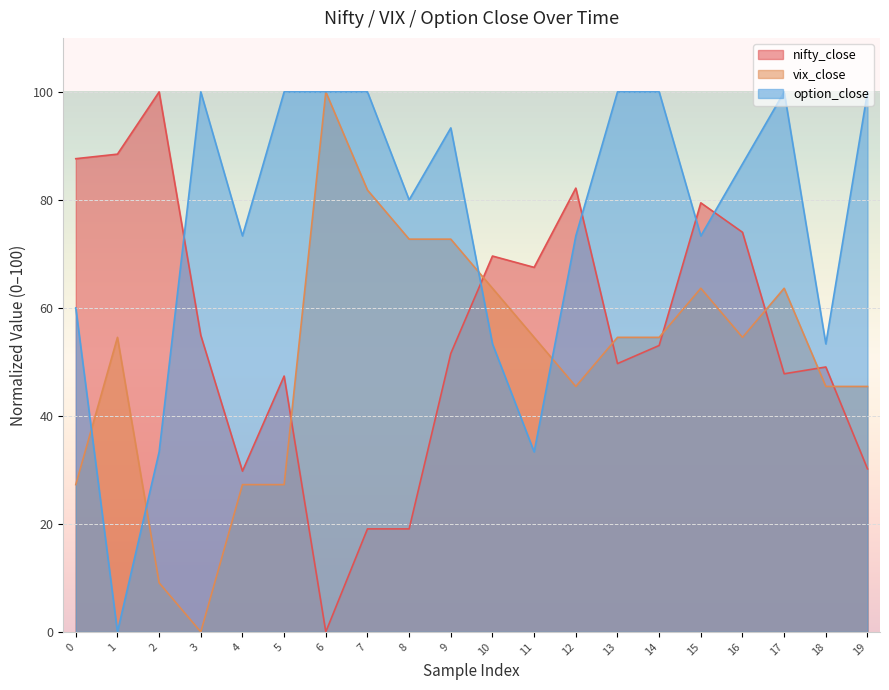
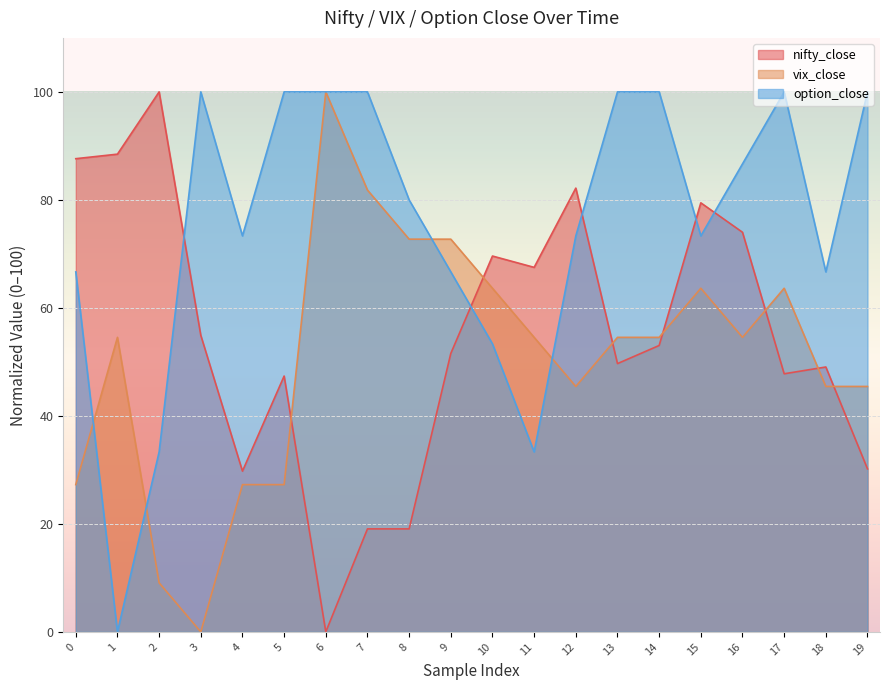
  {
    "option_close": {
-     "0": 60,
+     "0": 67,
      "1": 0,
      "2": 33,
      "3": 100,
      "4": 73,
      "5": 100,
      "7": 100,
      "8": 80,
-     "9": 93,
+     "9": 67,
      "10": 53,
      "11": 33,
      "12": 73,
      "13": 100,
      "14": 100,
      "15": 73,
      "16": 87,
-     "18": 53
+     "18": 67
    }
  }
